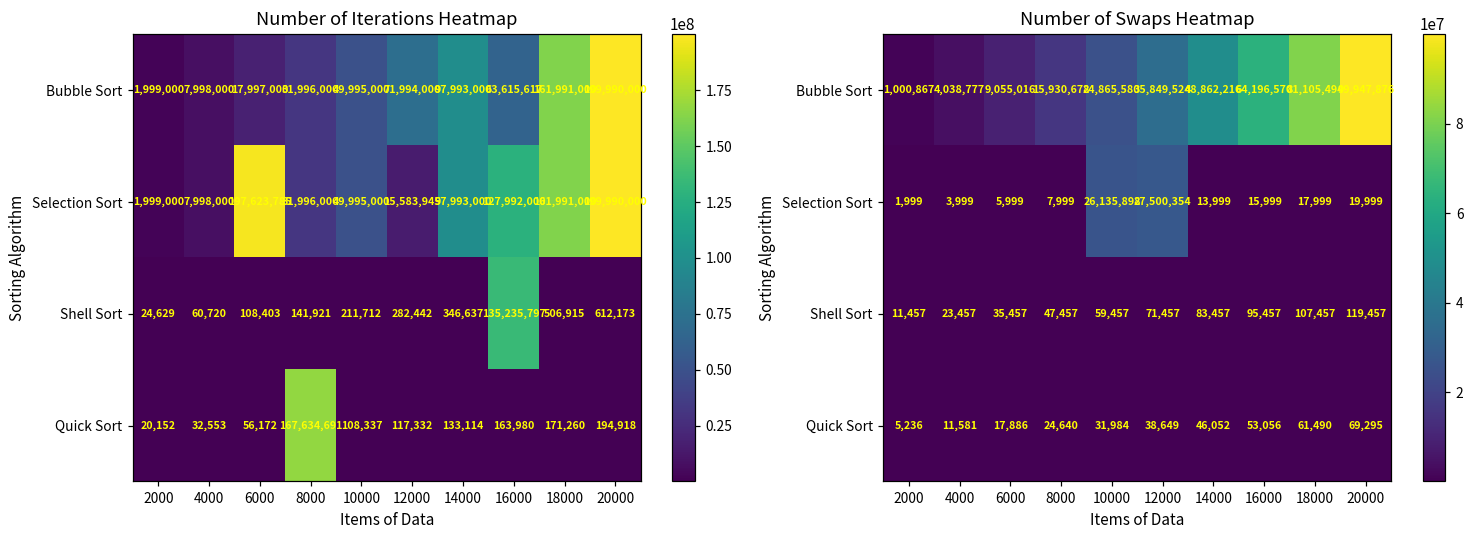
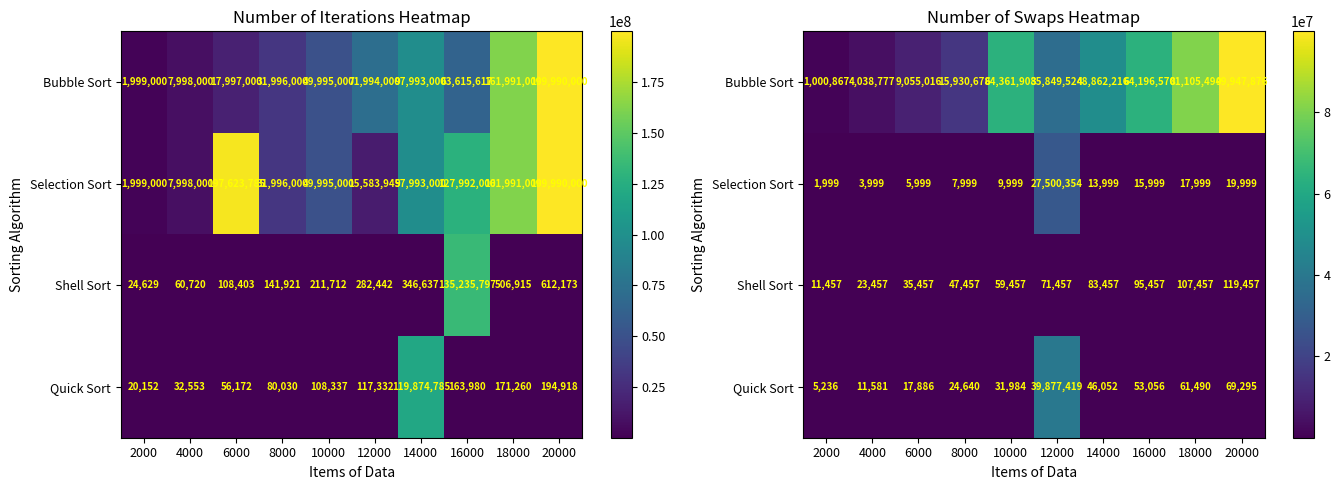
  {
    "Number of Iterations Heatmap": {
      "Bubble Sort": {
        "2000": "1,999,000",
        "4000": "7,998,000",
        "6000": "17,997,000",
        "8000": "31,996,000",
        "10000": "49,995,000",
        "12000": "71,994,000",
        "14000": "97,993,000"
      },
      "Selection Sort": {
        "2000": "1,999,000",
        "4000": "7,998,000",
        "8000": "31,996,000",
        "10000": "49,995,000",
        "12000": "15,583,945"
      },
      "Shell Sort": {
        "2000": "24,629",
        "4000": "60,720",
        "6000": "108,403",
        "8000": "141,921",
        "10000": "211,712",
        "12000": "282,442",
        "14000": "346,637",
        "16000": "135,235,797",
        "18000": "506,915",
        "20000": "612,173"
      },
      "Quick Sort": {
        "2000": "20,152",
        "4000": "32,553",
        "6000": "56,172",
-       "8000": "167,634,691",
+       "8000": "80,030",
        "10000": "108,337",
        "12000": "117,332",
-       "14000": "133,114",
+       "14000": "119,874,785",
        "16000": "163,980",
        "18000": "171,260",
        "20000": "194,918"
      }
    },
    "Number of Swaps Heatmap": {
      "Bubble Sort": {
        "2000": "1,000,867",
        "4000": "4,038,777",
        "6000": "9,055,016",
        "8000": "15,930,678",
-       "10000": "24,865,580",
+       "10000": "64,361,908",
        "12000": "35,849,524",
        "14000": "48,862,216",
        "16000": "64,196,570",
        "18000": "81,105,494"
      },
      "Selection Sort": {
        "2000": "1,999",
        "4000": "3,999",
        "6000": "5,999",
        "8000": "7,999",
-       "10000": "26,135,898",
+       "10000": "9,999",
        "12000": "27,500,354",
        "14000": "13,999",
        "16000": "15,999",
        "18000": "17,999",
        "20000": "19,999"
      },
      "Shell Sort": {
        "2000": "11,457",
        "4000": "23,457",
        "6000": "35,457",
        "8000": "47,457",
        "10000": "59,457",
        "12000": "71,457",
        "14000": "83,457",
        "16000": "95,457",
        "18000": "107,457",
        "20000": "119,457"
      },
      "Quick Sort": {
        "2000": "5,236",
        "4000": "11,581",
        "6000": "17,886",
        "8000": "24,640",
        "10000": "31,984",
-       "12000": "38,649",
+       "12000": "39,877,419",
        "14000": "46,052",
        "16000": "53,056",
        "18000": "61,490",
        "20000": "69,295"
      }
    }
  }
